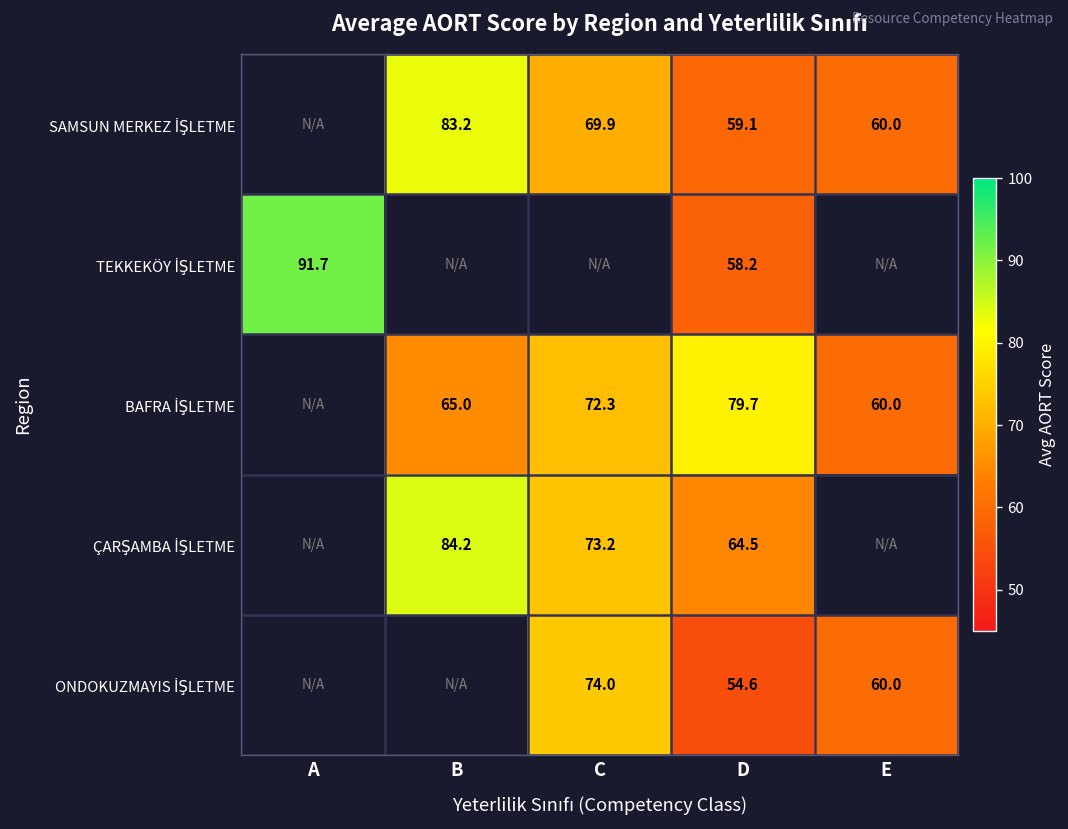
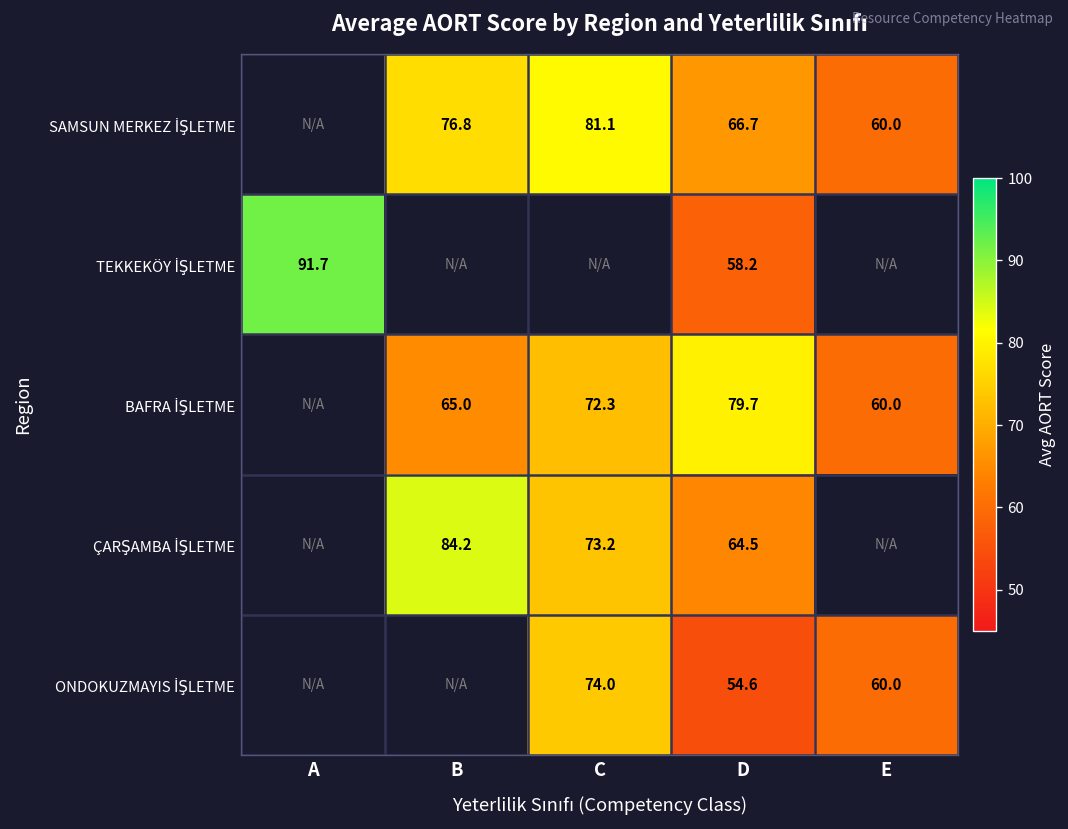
  {
    "SAMSUN MERKEZ İŞLETME": {
-     "B": 83.2,
-     "C": 69.9,
-     "D": 59.1,
+     "B": 76.8,
+     "C": 81.1,
+     "D": 66.7,
      "E": 60.0
    },
    "TEKKEKÖY İŞLETME": {
      "A": 91.7,
      "D": 58.2
    },
    "BAFRA İŞLETME": {
      "B": 65.0,
      "C": 72.3,
      "D": 79.7,
      "E": 60.0
    },
    "ÇARŞAMBA İŞLETME": {
      "B": 84.2,
      "C": 73.2,
      "D": 64.5
    },
    "ONDOKUZMAYIS İŞLETME": {
      "C": 74.0,
      "D": 54.6,
      "E": 60.0
    }
  }
